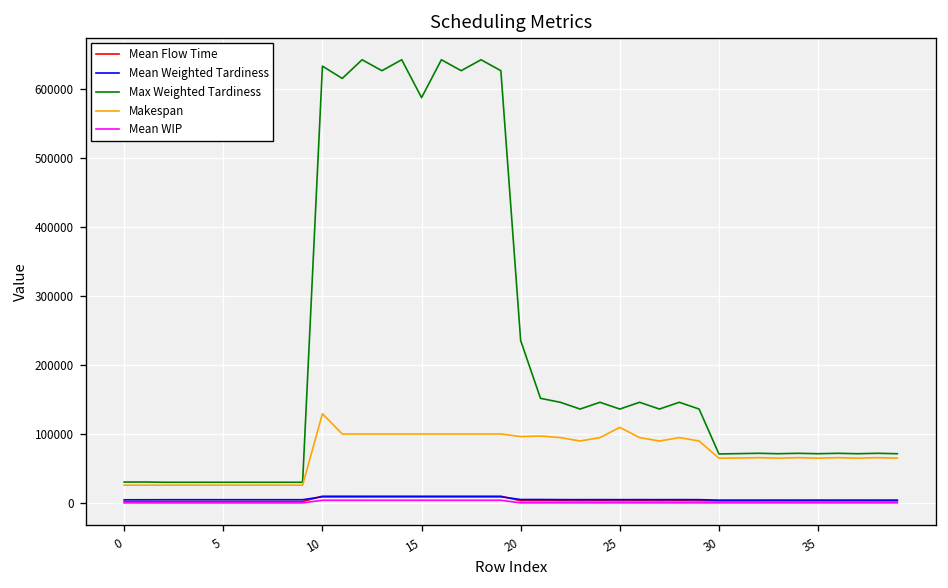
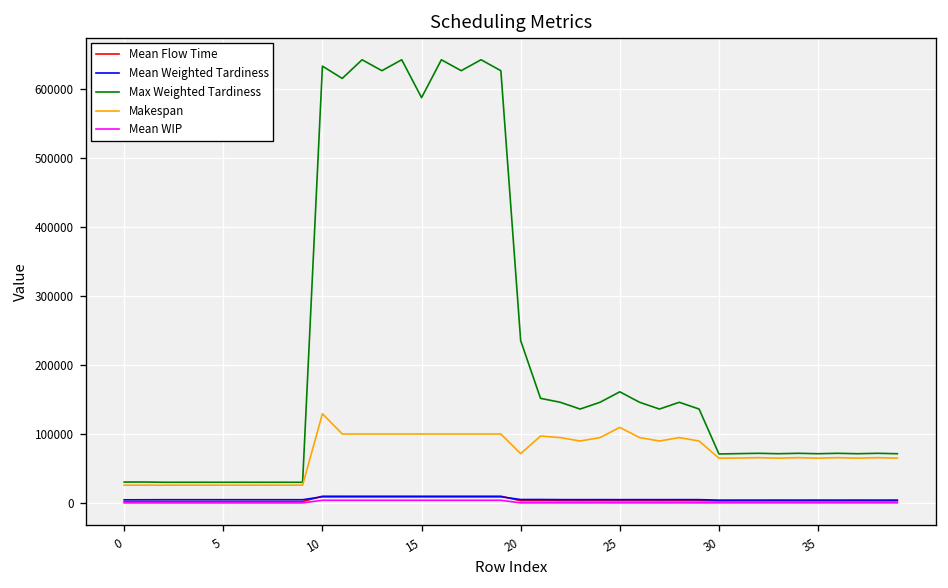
  {
    "Max Weighted Tardiness": {
      "0": 30000,
      "10": 630000,
      "15": 590000,
      "20": 240000,
-     "25": 140000,
+     "25": 160000,
      "30": 70000,
      "35": 70000
    },
    "Makespan": {
      "0": 30000,
      "10": 130000,
      "15": 100000,
-     "20": 100000,
+     "20": 70000,
      "25": 110000,
      "30": 60000,
      "35": 60000
    },
    "Mean WIP": {
      "10": 0,
      "15": 0
    }
  }
